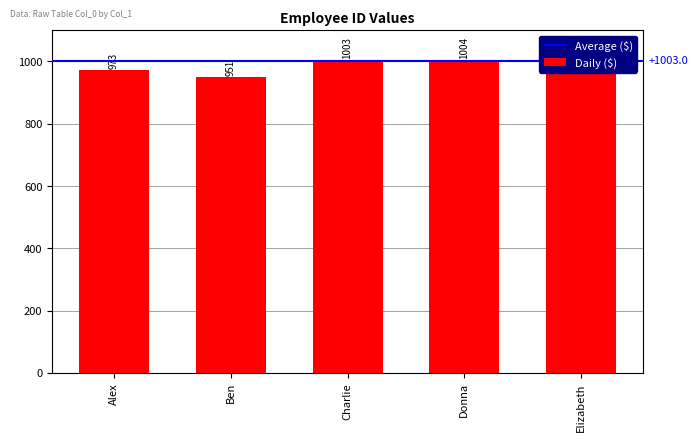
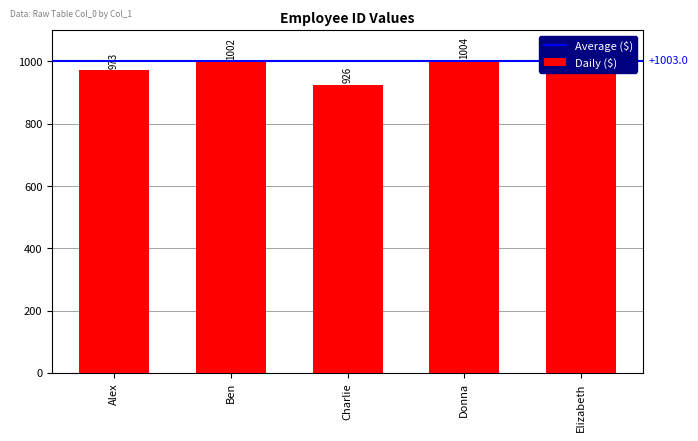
  {
    "Alex": 973,
-   "Ben": 951,
-   "Charlie": 1003,
+   "Ben": 1002,
+   "Charlie": 926,
    "Donna": 1004
  }
